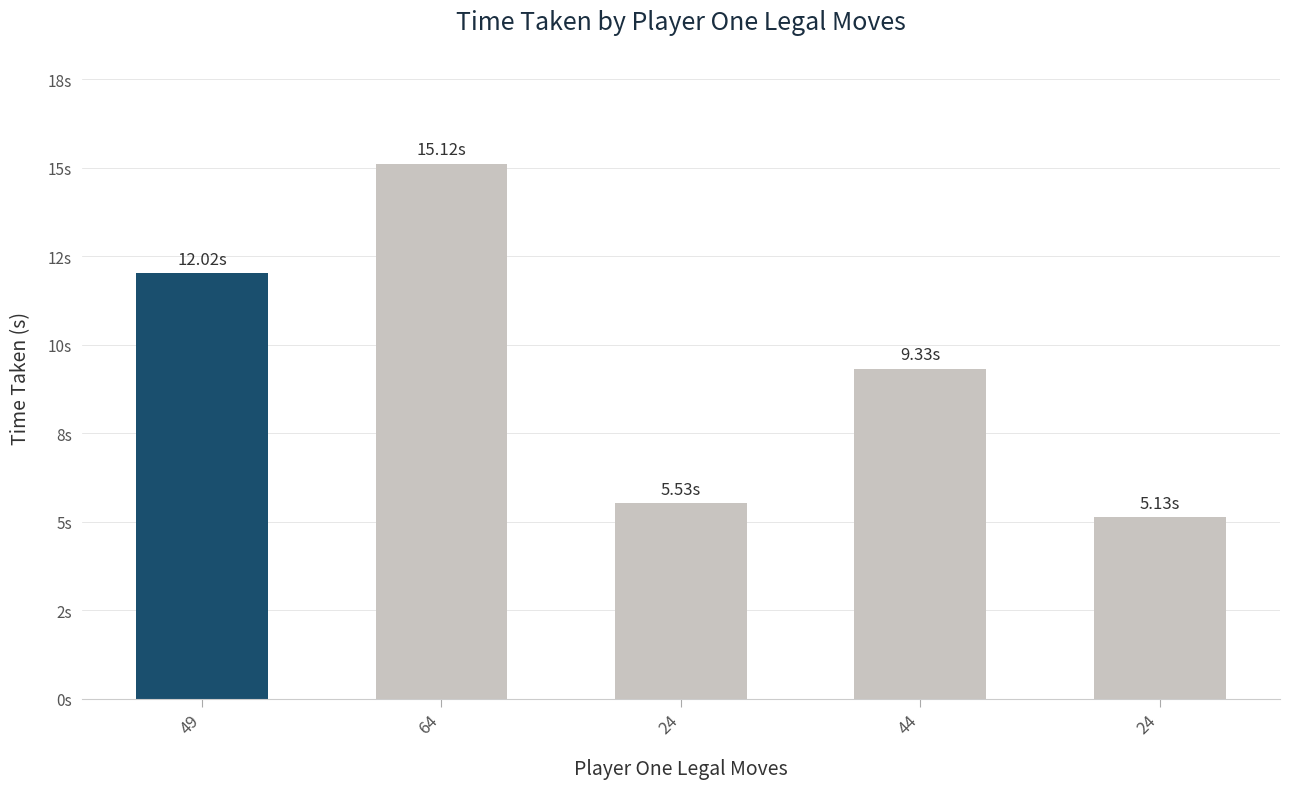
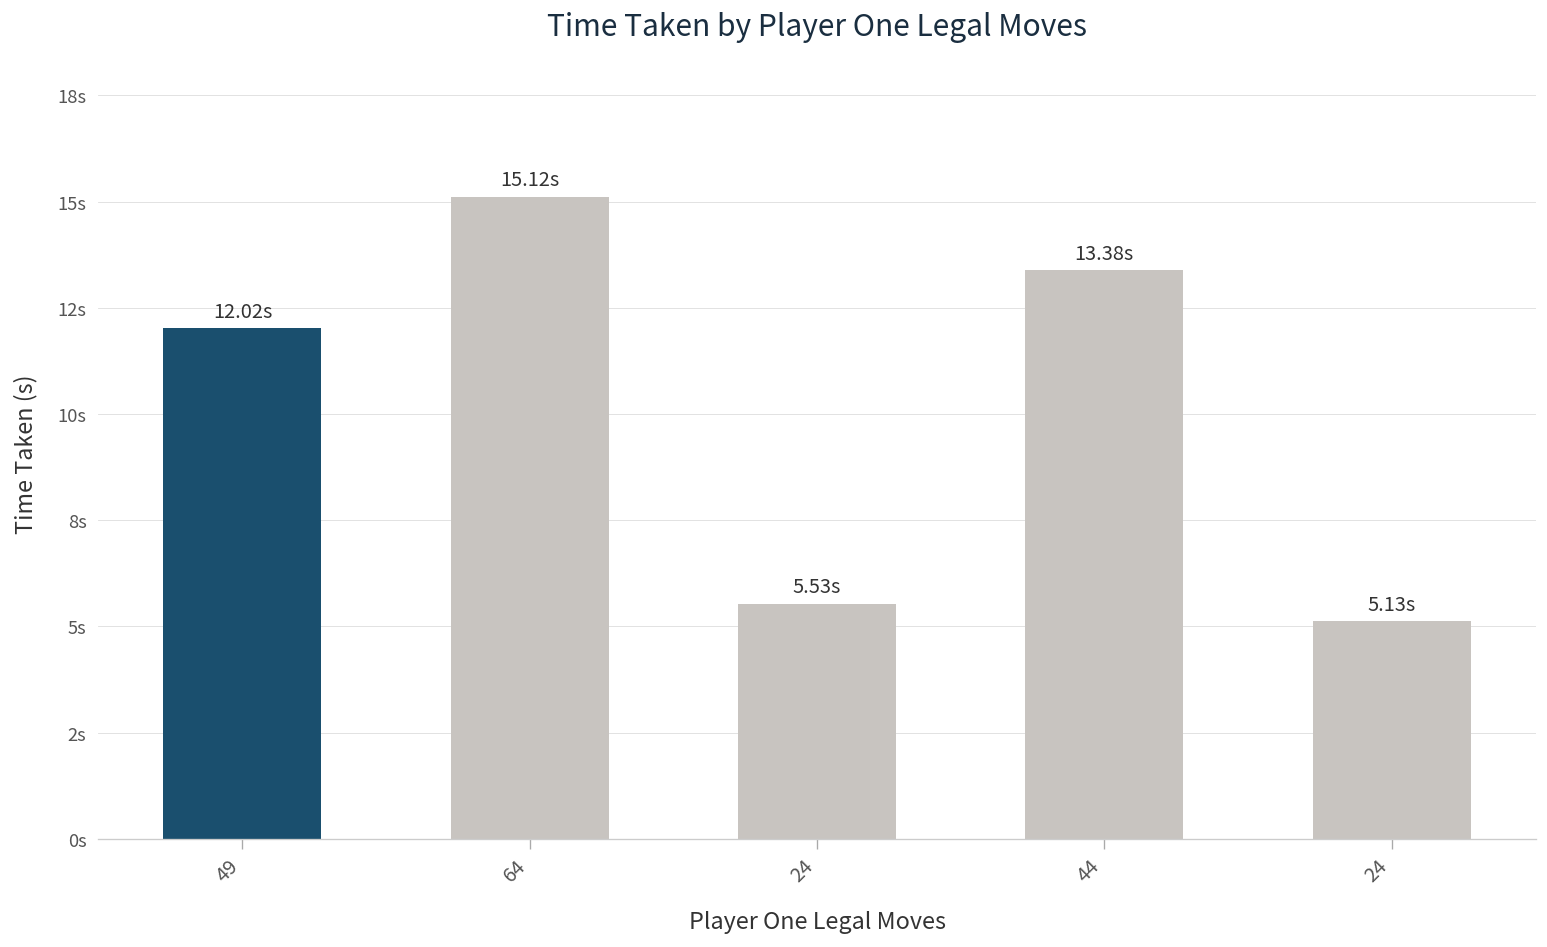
  {
    "49": "12.02s",
    "64": "15.12s",
-   "44": "9.33s"
+   "44": "13.38s"
  }
